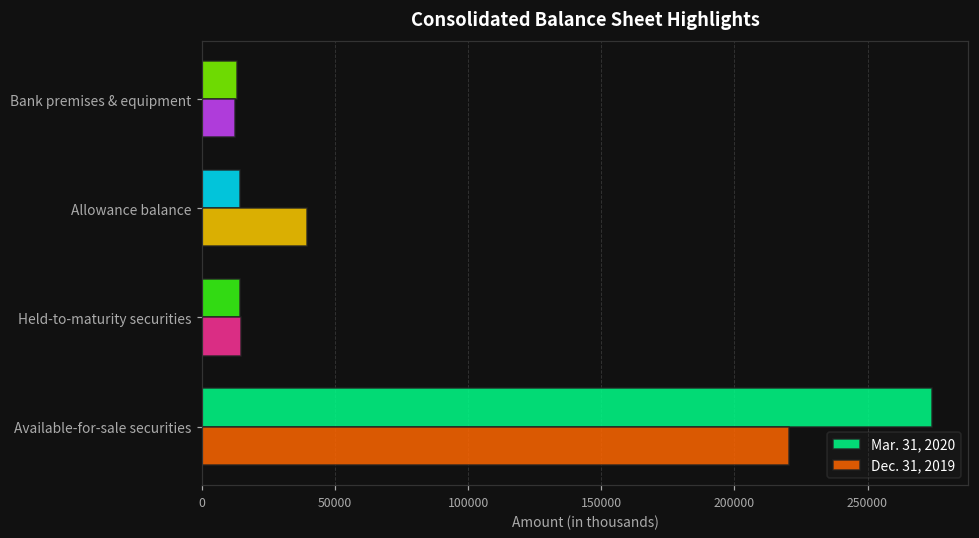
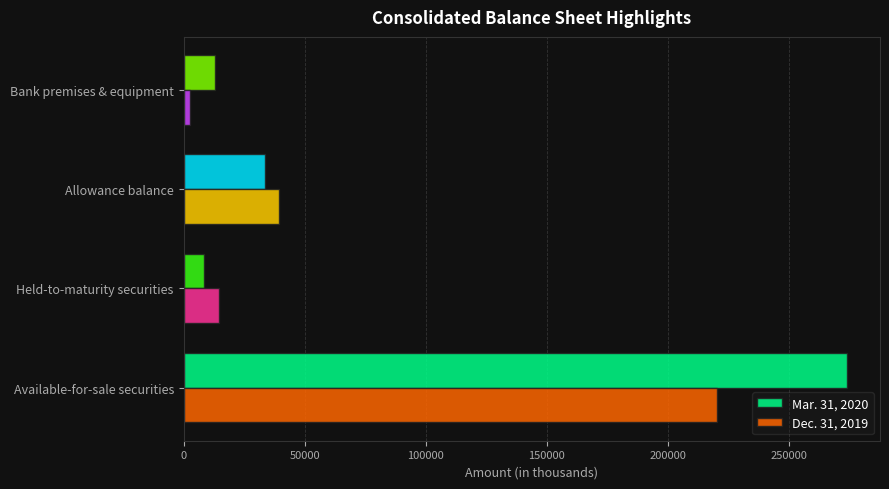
  {
    "Mar. 31, 2020": {
      "Bank premises & equipment": 13000,
-     "Allowance balance": 14000,
-     "Held-to-maturity securities": 14000,
+     "Allowance balance": 34000,
+     "Held-to-maturity securities": 8000,
      "Available-for-sale securities": 274000
    },
    "Dec. 31, 2019": {
-     "Bank premises & equipment": 12000,
+     "Bank premises & equipment": 3000,
      "Allowance balance": 39000,
      "Held-to-maturity securities": 14000,
      "Available-for-sale securities": 220000
    }
  }
